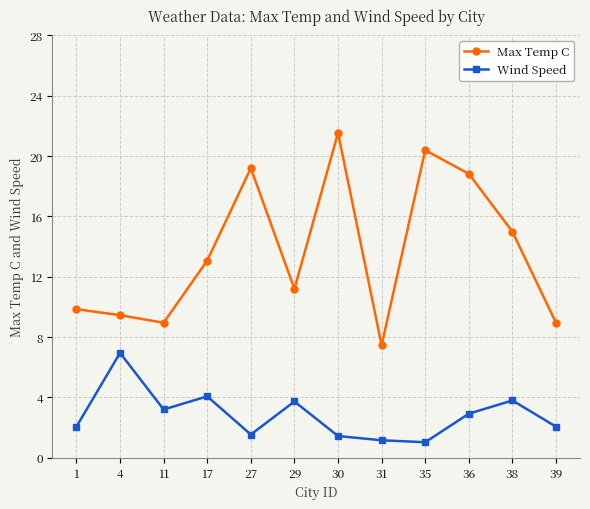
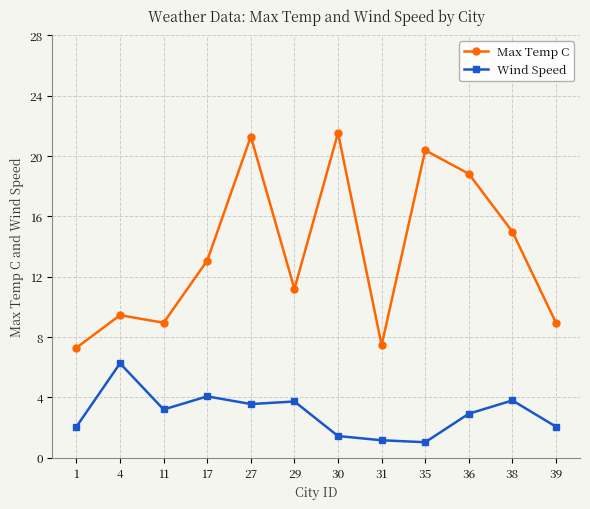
  {
    "Max Temp C": {
-     "1": 9.9,
+     "1": 7.3,
      "4": 9.5,
      "11": 9.0,
      "17": 13.1,
-     "27": 19.2,
+     "27": 21.3,
      "29": 11.2,
      "30": 21.5,
      "31": 7.5,
      "35": 20.4,
      "36": 18.8,
      "38": 15.0,
      "39": 8.9
    },
    "Wind Speed": {
      "1": 2.1,
-     "4": 7.0,
+     "4": 6.3,
      "11": 3.2,
      "17": 4.1,
-     "27": 1.5,
+     "27": 3.6,
      "29": 3.7,
      "30": 1.4,
      "31": 1.2,
      "35": 1.0,
      "36": 2.9,
      "38": 3.8,
      "39": 2.1
    }
  }
